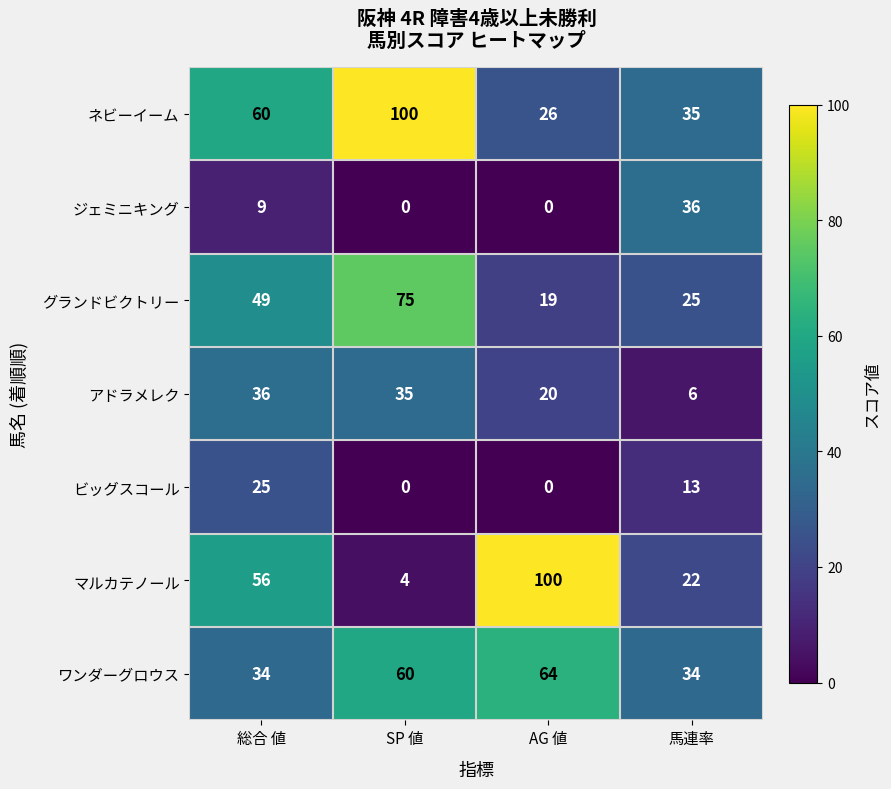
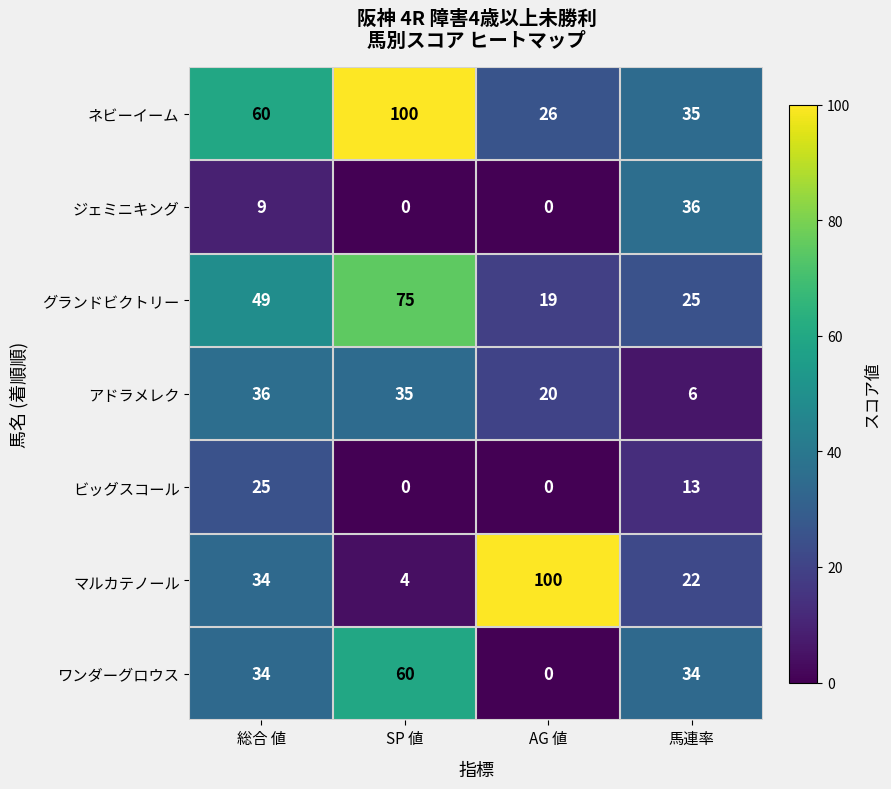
  {
    "ネビーイーム": {
      "総合 値": 60,
      "SP 値": 100,
      "AG 値": 26,
      "馬連率": 35
    },
    "ジェミニキング": {
      "総合 値": 9,
      "SP 値": 0,
      "AG 値": 0,
      "馬連率": 36
    },
    "グランドビクトリー": {
      "総合 値": 49,
      "SP 値": 75,
      "AG 値": 19,
      "馬連率": 25
    },
    "アドラメレク": {
      "総合 値": 36,
      "SP 値": 35,
      "AG 値": 20,
      "馬連率": 6
    },
    "ビッグスコール": {
      "総合 値": 25,
      "SP 値": 0,
      "AG 値": 0,
      "馬連率": 13
    },
    "マルカテノール": {
-     "総合 値": 56,
+     "総合 値": 34,
      "SP 値": 4,
      "AG 値": 100,
      "馬連率": 22
    },
    "ワンダーグロウス": {
      "総合 値": 34,
      "SP 値": 60,
-     "AG 値": 64,
+     "AG 値": 0,
      "馬連率": 34
    }
  }
